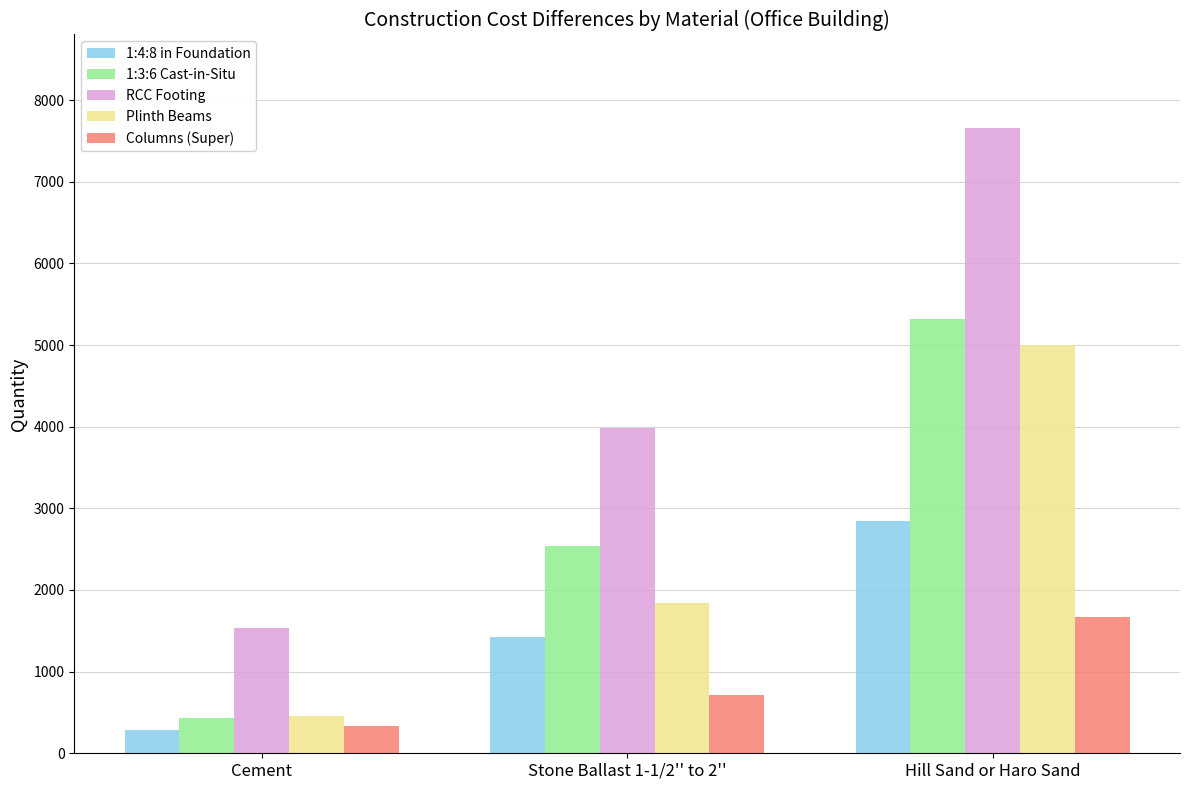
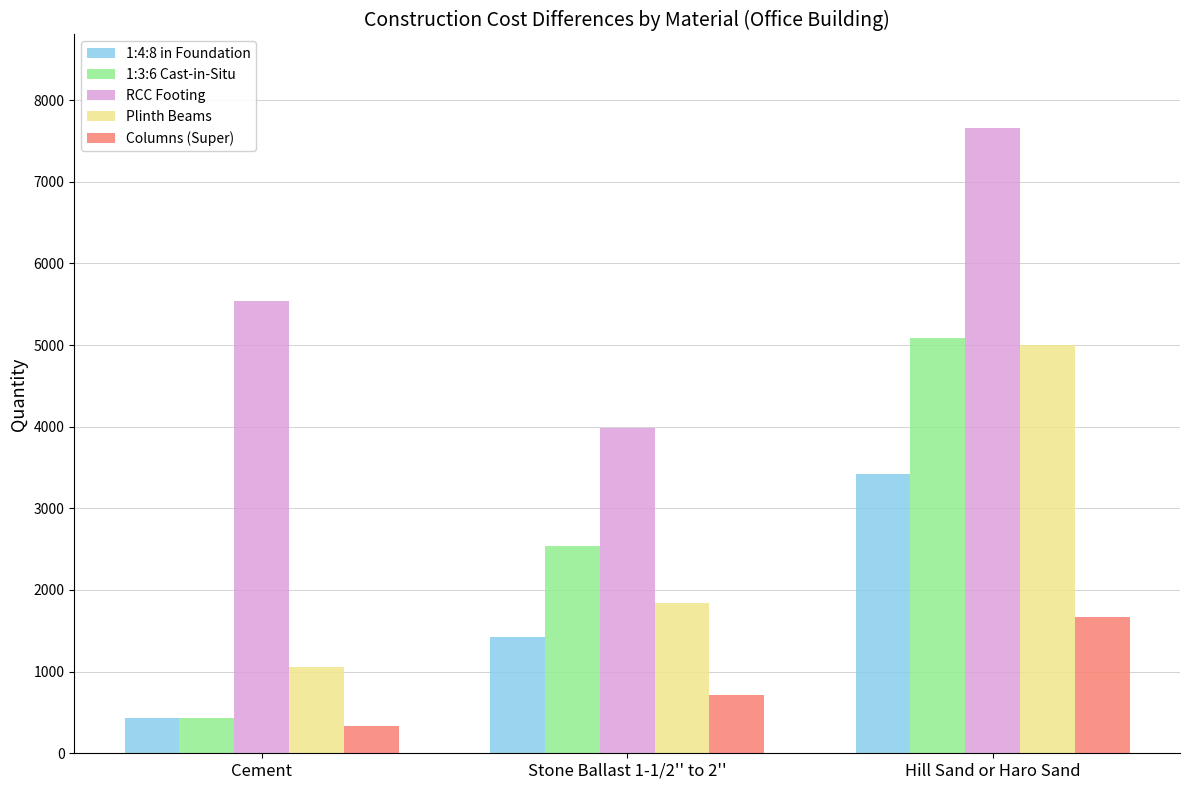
  {
    "1:4:8 in Foundation": {
-     "Cement": 300,
+     "Cement": 400,
      "Stone Ballast 1-1/2'' to 2''": 1400,
-     "Hill Sand or Haro Sand": 2800
+     "Hill Sand or Haro Sand": 3400
    },
    "1:3:6 Cast-in-Situ": {
      "Cement": 400,
      "Stone Ballast 1-1/2'' to 2''": 2500,
-     "Hill Sand or Haro Sand": 5300
+     "Hill Sand or Haro Sand": 5100
    },
    "RCC Footing": {
-     "Cement": 1500,
+     "Cement": 5500,
      "Stone Ballast 1-1/2'' to 2''": 4000,
      "Hill Sand or Haro Sand": 7700
    },
    "Plinth Beams": {
-     "Cement": 500,
+     "Cement": 1100,
      "Stone Ballast 1-1/2'' to 2''": 1800,
      "Hill Sand or Haro Sand": 5000
    },
    "Columns (Super)": {
      "Cement": 300,
      "Stone Ballast 1-1/2'' to 2''": 700,
      "Hill Sand or Haro Sand": 1700
    }
  }
